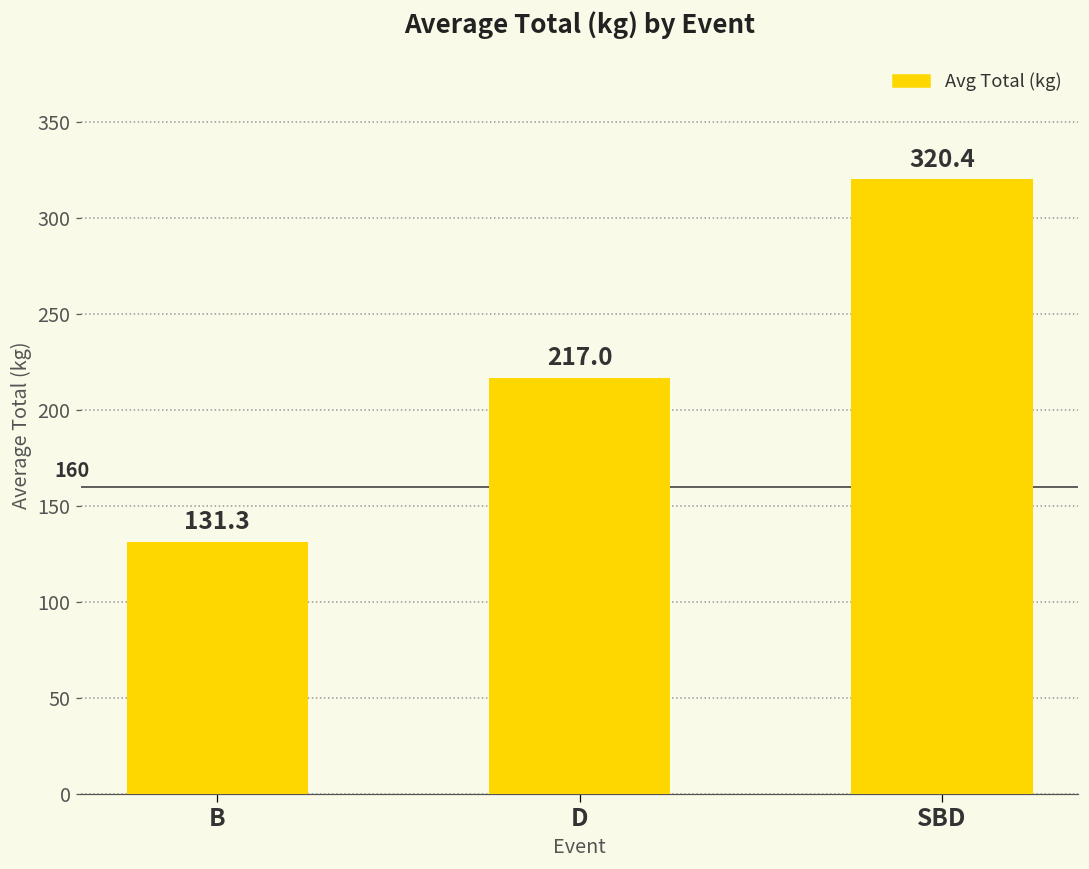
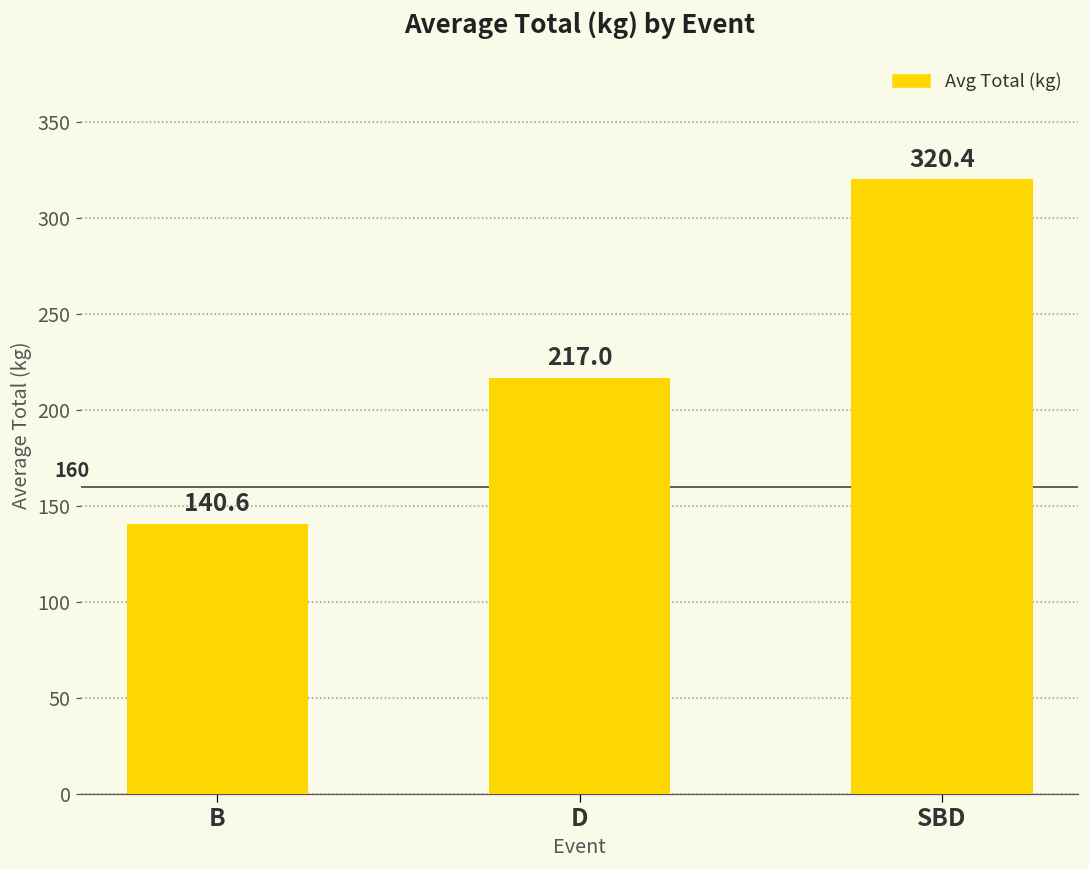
  {
-   "B": 131.3,
+   "B": 140.6,
    "D": 217.0,
    "SBD": 320.4
  }
